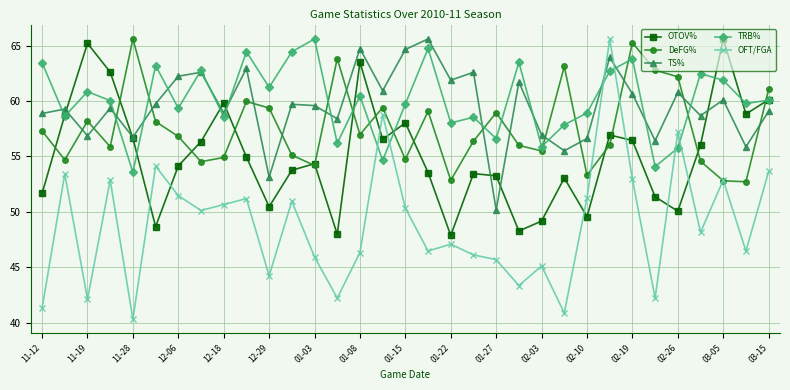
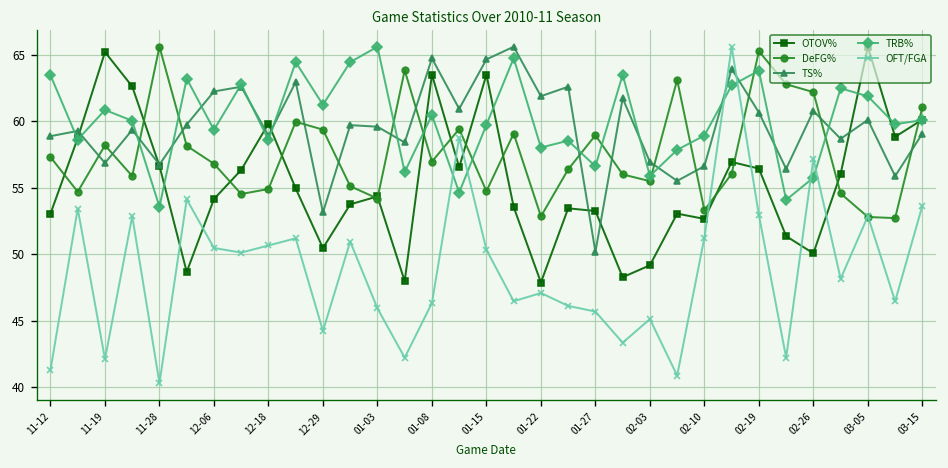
  {
    "OTOV%": {
-     "11-12": 51.6,
+     "11-12": 53.0,
      "11-19": 65.2,
      "12-06": 54.1,
      "12-18": 59.8,
      "12-29": 50.5,
      "01-08": 63.5,
-     "01-15": 58.0,
+     "01-15": 63.5,
      "01-22": 47.9,
      "01-27": 53.2,
      "02-03": 49.2,
-     "02-10": 49.6,
+     "02-10": 52.6,
      "02-19": 56.4,
      "02-26": 50.1
    },
    "OFT/FGA": {
      "11-12": 41.3,
      "11-19": 42.1,
      "11-28": 40.3,
-     "12-06": 51.5,
+     "12-06": 50.5,
      "12-18": 50.6,
      "12-29": 44.2,
      "01-03": 45.9,
      "01-08": 46.3,
      "01-15": 50.3,
      "01-22": 47.1,
      "01-27": 45.7,
      "02-03": 45.1,
      "02-10": 51.2,
      "02-19": 52.9,
      "02-26": 57.2,
      "03-15": 53.6
    }
  }
